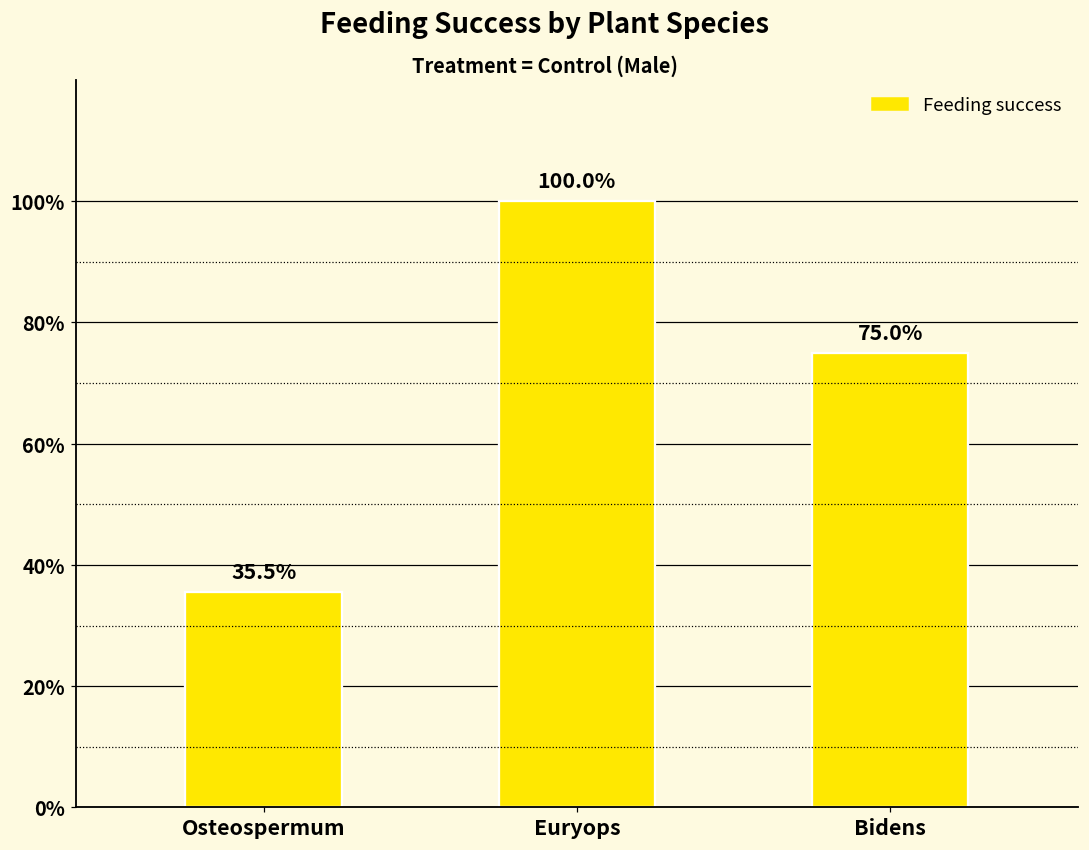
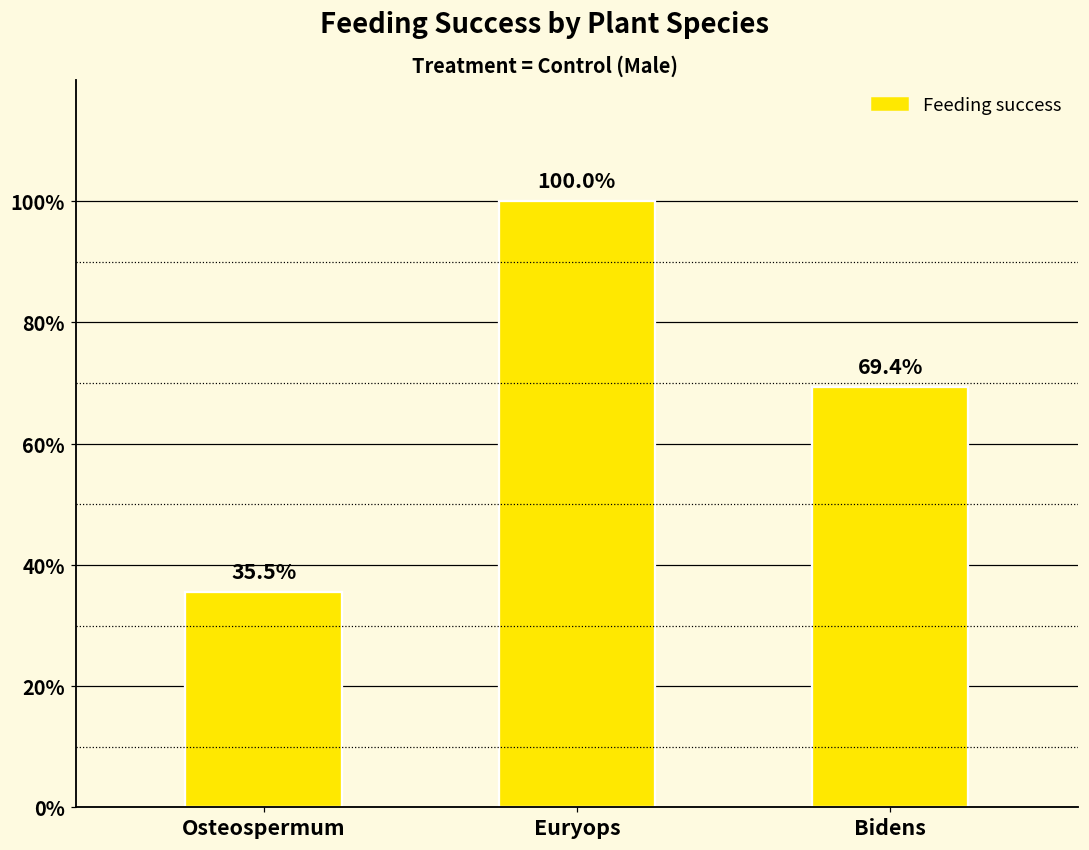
  {
    "Osteospermum": "35.5%",
    "Euryops": "100.0%",
-   "Bidens": "75.0%"
+   "Bidens": "69.4%"
  }
